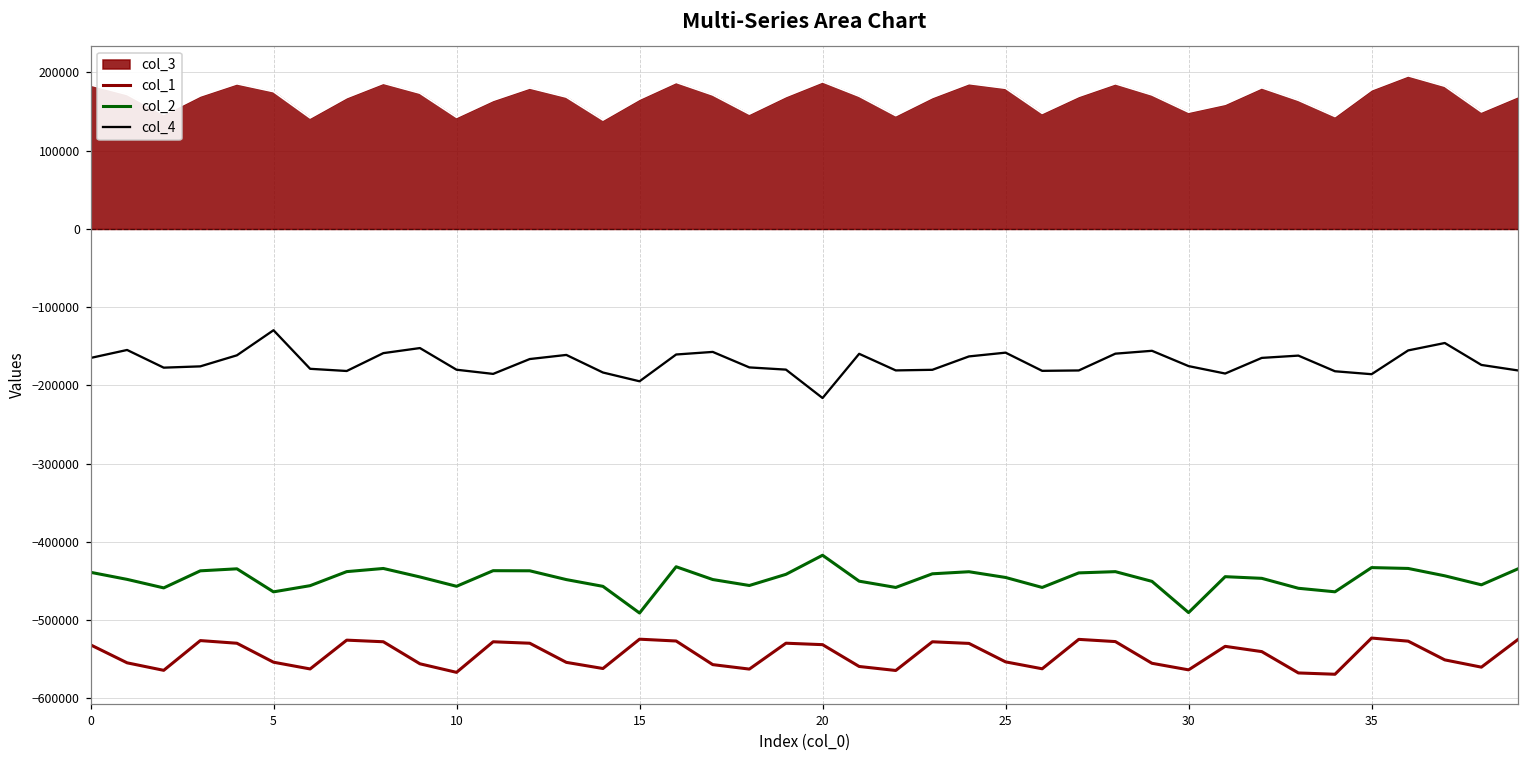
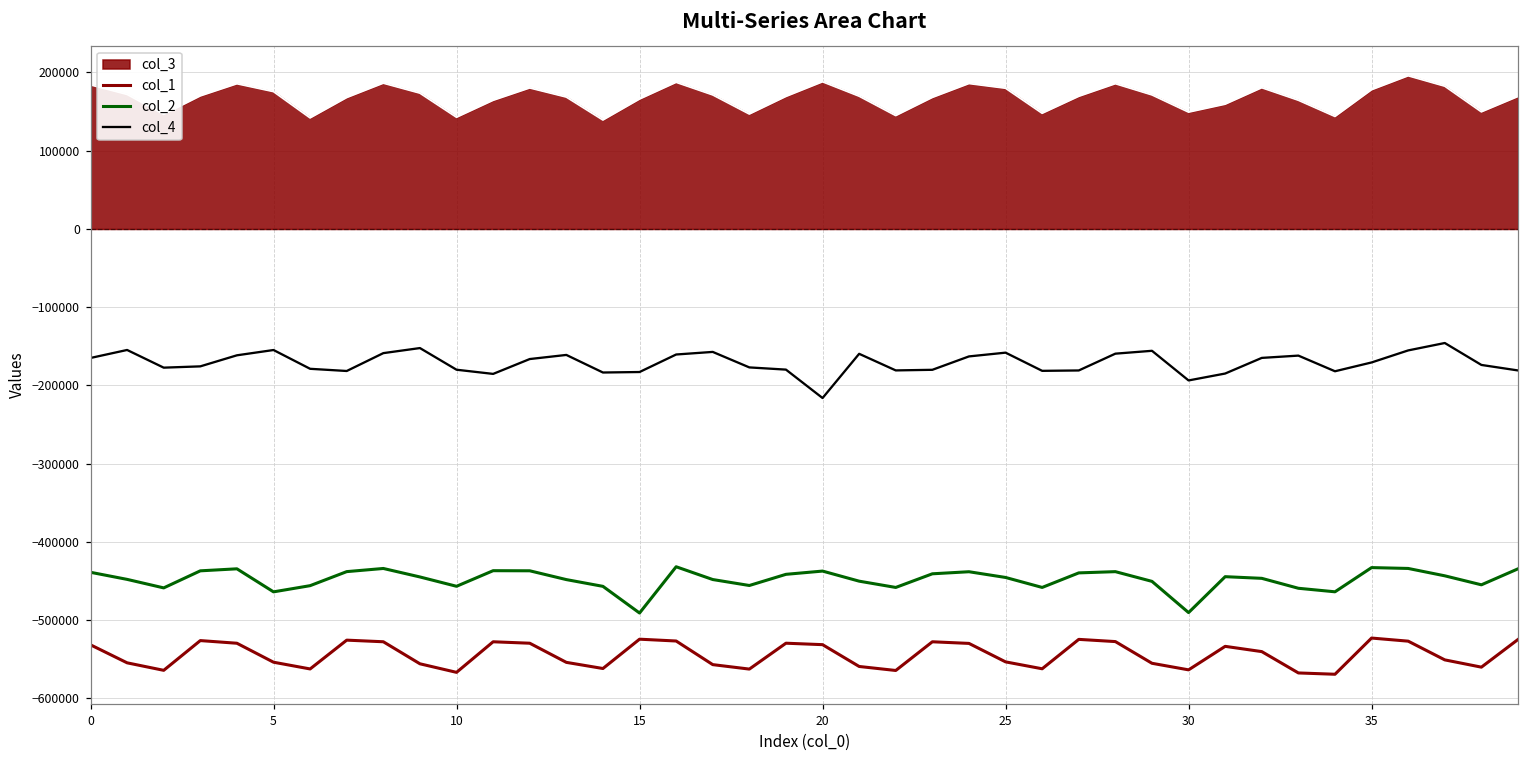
  {
    "col_2": {
      "0": -440000,
      "5": -460000,
      "10": -460000,
      "15": -490000,
-     "20": -420000,
+     "20": -440000,
      "25": -450000,
      "30": -490000,
      "35": -430000
    },
    "col_4": {
      "0": -160000,
-     "5": -130000,
+     "5": -150000,
      "10": -180000,
-     "15": -190000,
+     "15": -180000,
      "20": -220000,
      "25": -160000,
-     "30": -180000,
-     "35": -190000
+     "30": -190000,
+     "35": -170000
    }
  }
